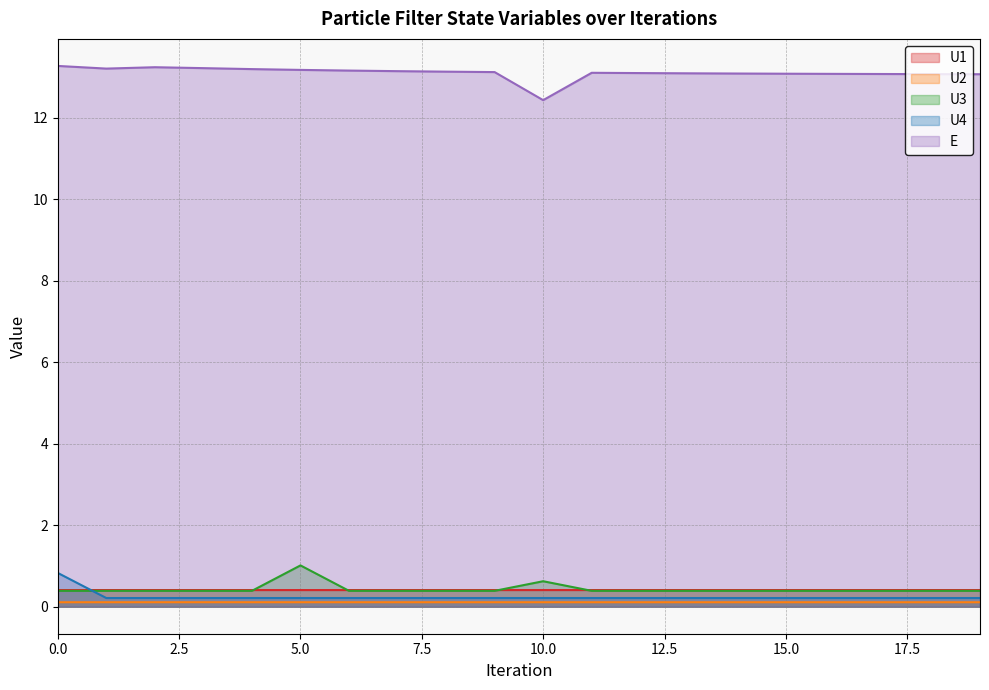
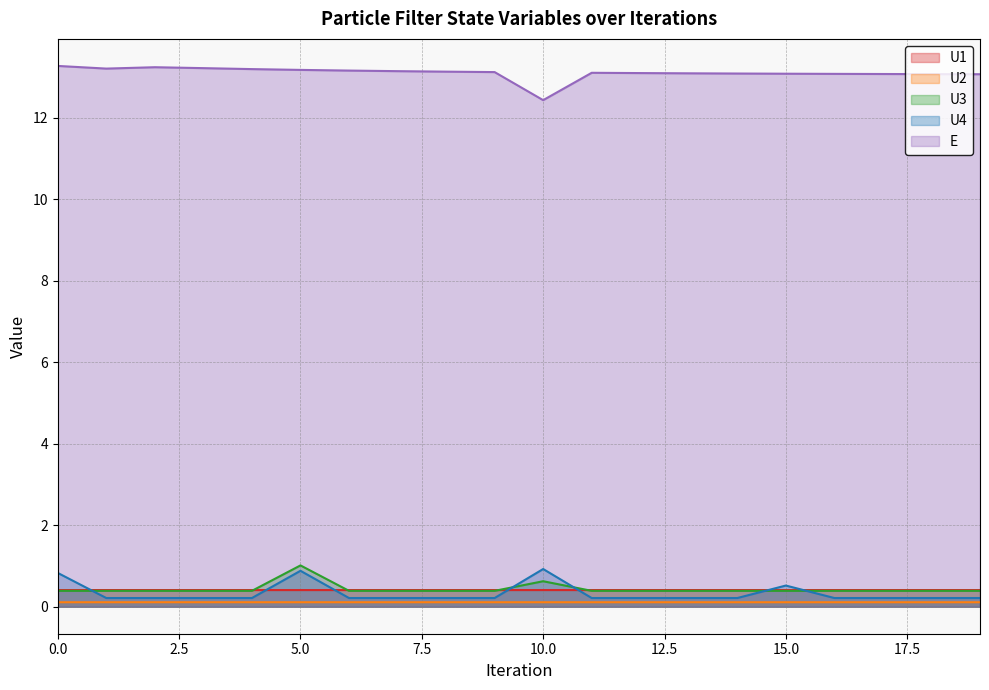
  {
    "U3": {
      "5.0": 1.0,
      "10.0": 0.6
    },
    "U4": {
      "0.0": 0.8,
-     "5.0": 0.2,
-     "10.0": 0.2,
-     "15.0": 0.2
+     "5.0": 0.9,
+     "10.0": 0.9,
+     "15.0": 0.5
    },
    "E": {
      "0.0": 13.3,
      "5.0": 13.2,
      "10.0": 12.4,
      "15.0": 13.1
    }
  }
